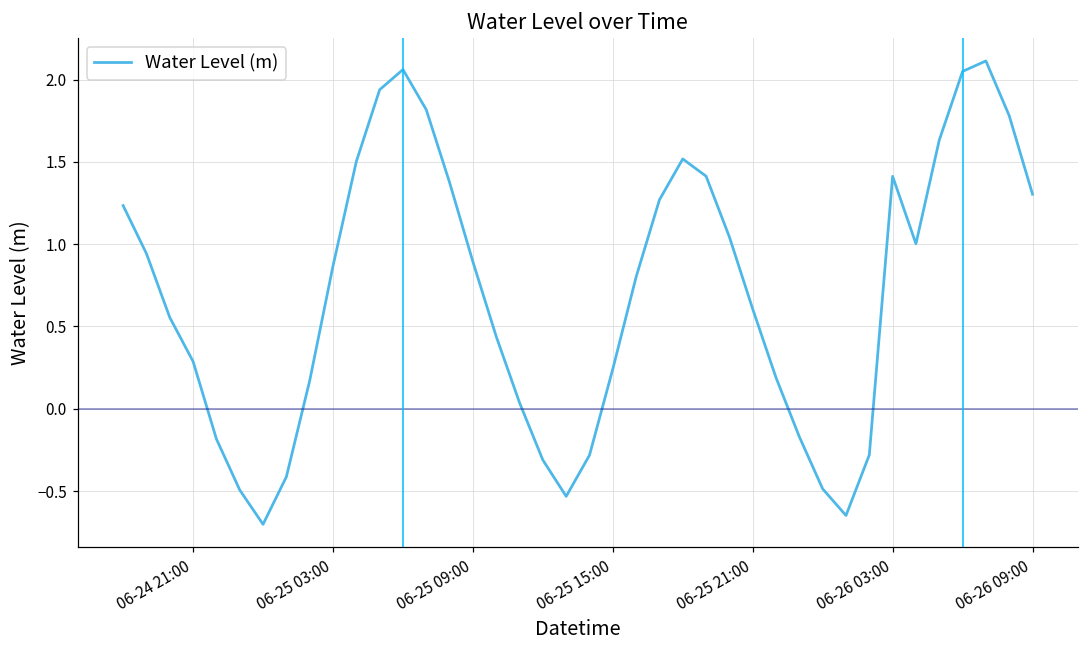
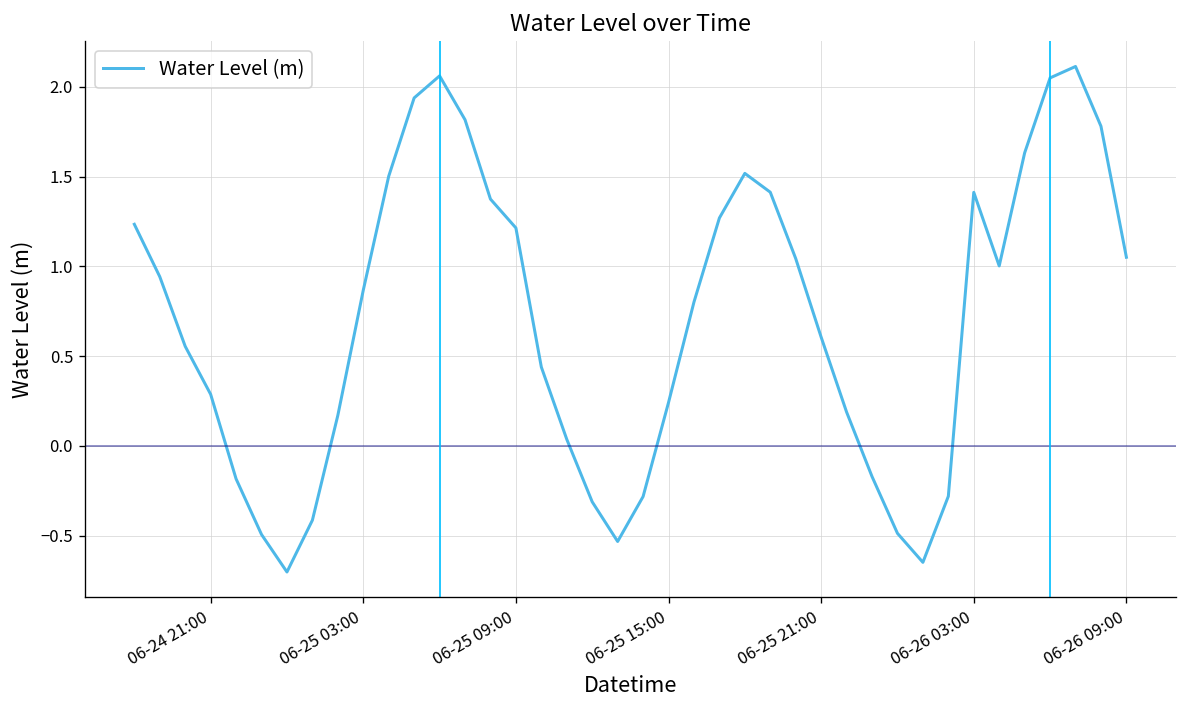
  {
    "06-24 21:00": 0.29,
    "06-25 03:00": 0.87,
-   "06-25 09:00": 0.89,
+   "06-25 09:00": 1.21,
    "06-25 15:00": 0.24,
    "06-25 21:00": 0.61,
    "06-26 03:00": 1.41,
-   "06-26 09:00": 1.30
+   "06-26 09:00": 1.05
  }
